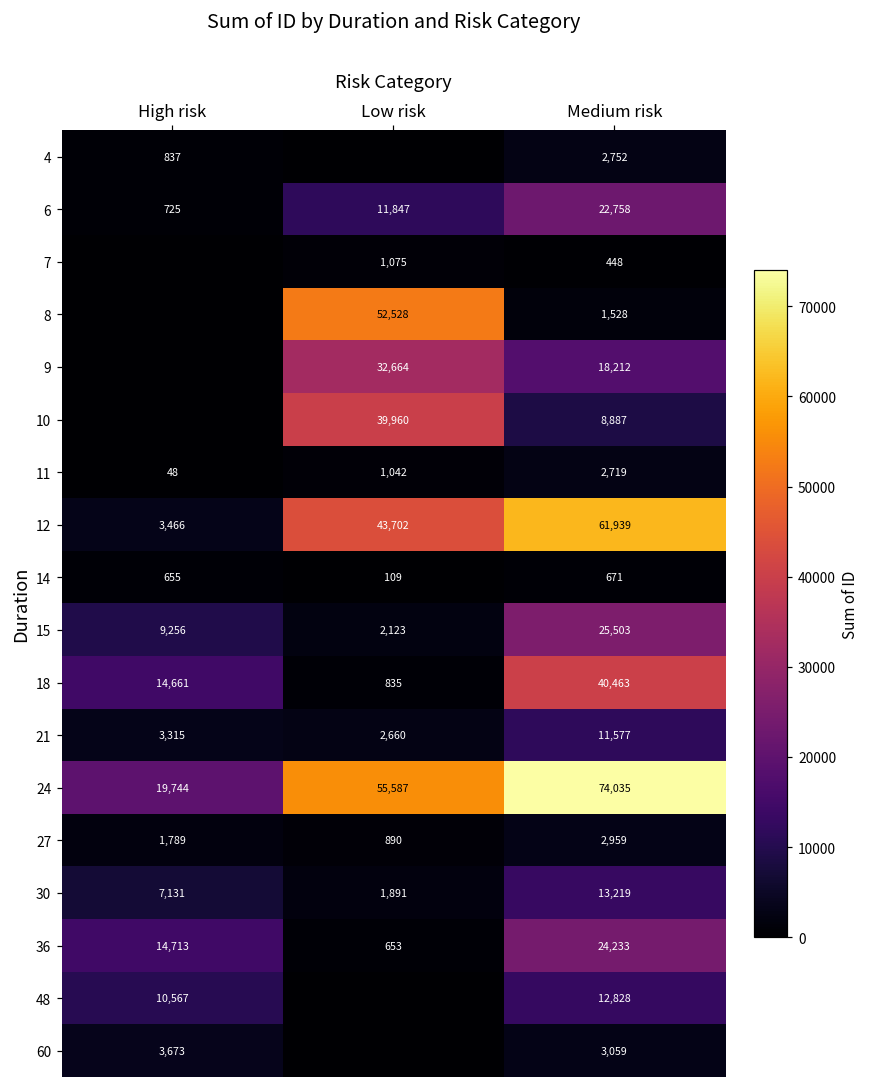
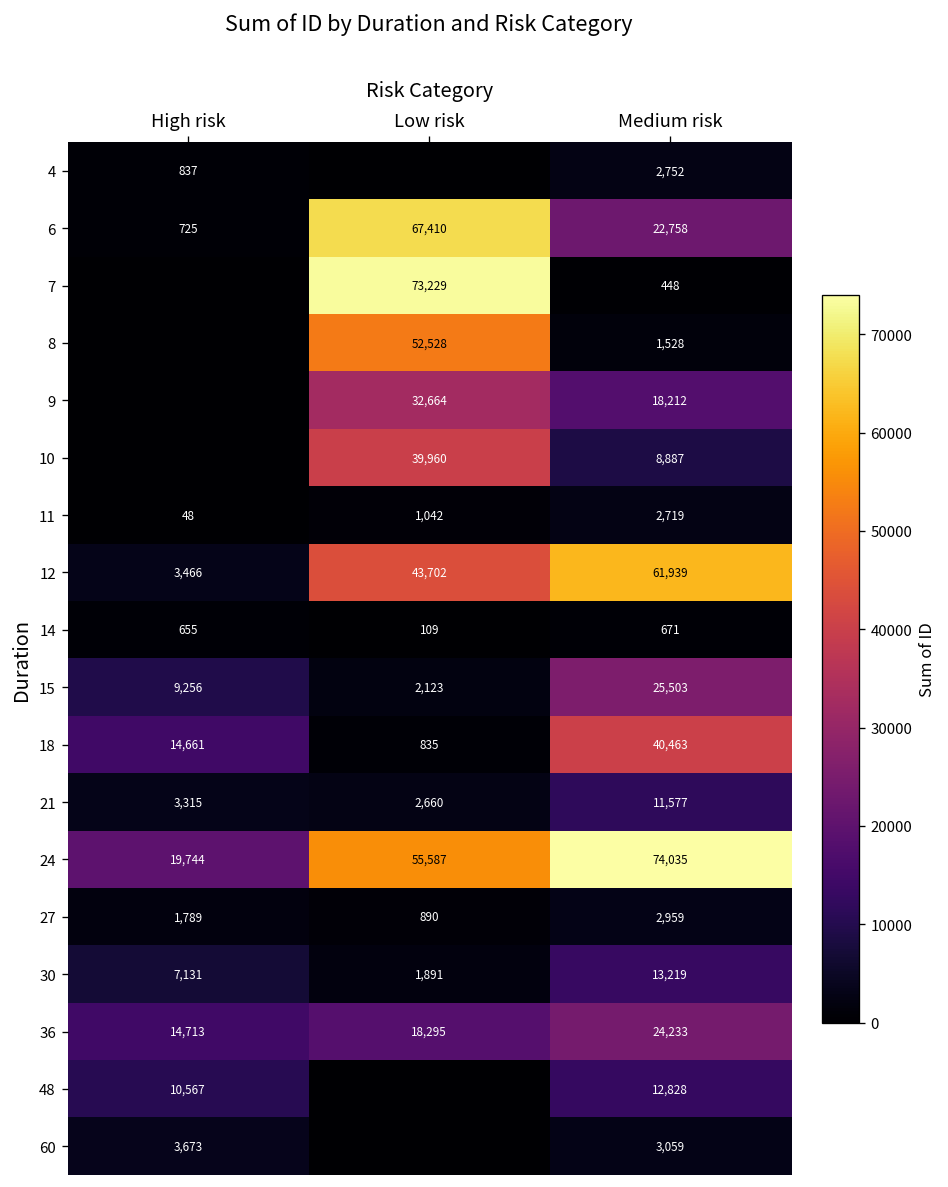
  {
    "4": {
      "High risk": "837",
      "Medium risk": "2,752"
    },
    "6": {
      "High risk": "725",
-     "Low risk": "11,847",
+     "Low risk": "67,410",
      "Medium risk": "22,758"
    },
    "7": {
-     "Low risk": "1,075",
+     "Low risk": "73,229",
      "Medium risk": "448"
    },
    "8": {
      "Low risk": "52,528",
      "Medium risk": "1,528"
    },
    "9": {
      "Low risk": "32,664",
      "Medium risk": "18,212"
    },
    "10": {
      "Low risk": "39,960",
      "Medium risk": "8,887"
    },
    "11": {
      "High risk": "48",
      "Low risk": "1,042",
      "Medium risk": "2,719"
    },
    "12": {
      "High risk": "3,466",
      "Low risk": "43,702",
      "Medium risk": "61,939"
    },
    "14": {
      "High risk": "655",
      "Low risk": "109",
      "Medium risk": "671"
    },
    "15": {
      "High risk": "9,256",
      "Low risk": "2,123",
      "Medium risk": "25,503"
    },
    "18": {
      "High risk": "14,661",
      "Low risk": "835",
      "Medium risk": "40,463"
    },
    "21": {
      "High risk": "3,315",
      "Low risk": "2,660",
      "Medium risk": "11,577"
    },
    "24": {
      "High risk": "19,744",
      "Low risk": "55,587",
      "Medium risk": "74,035"
    },
    "27": {
      "High risk": "1,789",
      "Low risk": "890",
      "Medium risk": "2,959"
    },
    "30": {
      "High risk": "7,131",
      "Low risk": "1,891",
      "Medium risk": "13,219"
    },
    "36": {
      "High risk": "14,713",
-     "Low risk": "653",
+     "Low risk": "18,295",
      "Medium risk": "24,233"
    },
    "48": {
      "High risk": "10,567",
      "Medium risk": "12,828"
    },
    "60": {
      "High risk": "3,673",
      "Medium risk": "3,059"
    }
  }
